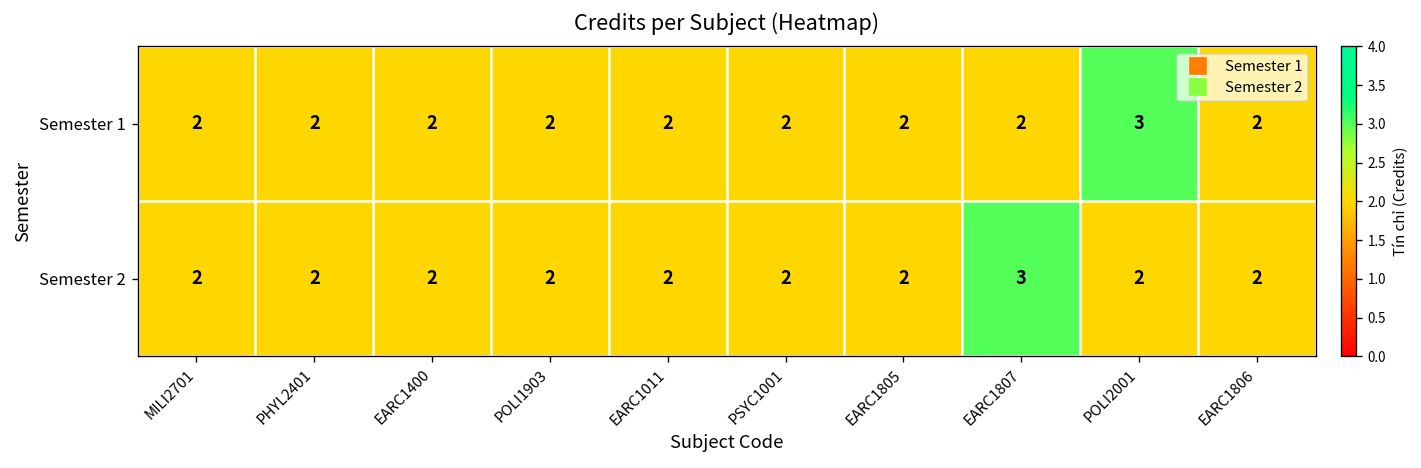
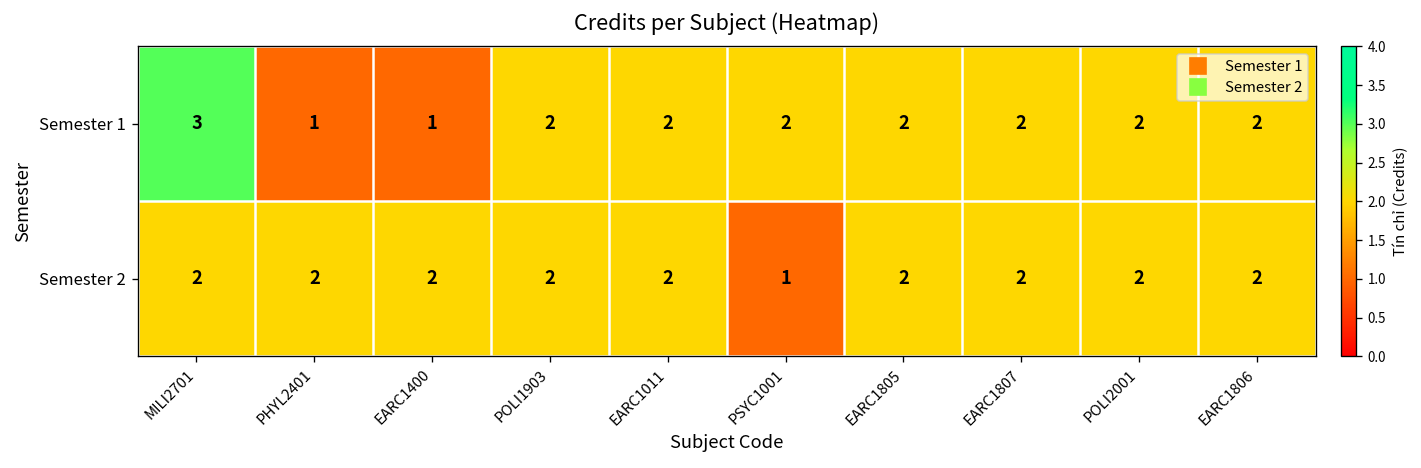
  {
    "Semester 1": {
-     "MILI2701": 2,
-     "PHYL2401": 2,
-     "EARC1400": 2,
+     "MILI2701": 3,
+     "PHYL2401": 1,
+     "EARC1400": 1,
      "POLI1903": 2,
      "EARC1011": 2,
      "PSYC1001": 2,
      "EARC1805": 2,
      "EARC1807": 2,
-     "POLI2001": 3,
+     "POLI2001": 2,
      "EARC1806": 2
    },
    "Semester 2": {
      "MILI2701": 2,
      "PHYL2401": 2,
      "EARC1400": 2,
      "POLI1903": 2,
      "EARC1011": 2,
-     "PSYC1001": 2,
+     "PSYC1001": 1,
      "EARC1805": 2,
-     "EARC1807": 3,
+     "EARC1807": 2,
      "POLI2001": 2,
      "EARC1806": 2
    }
  }
